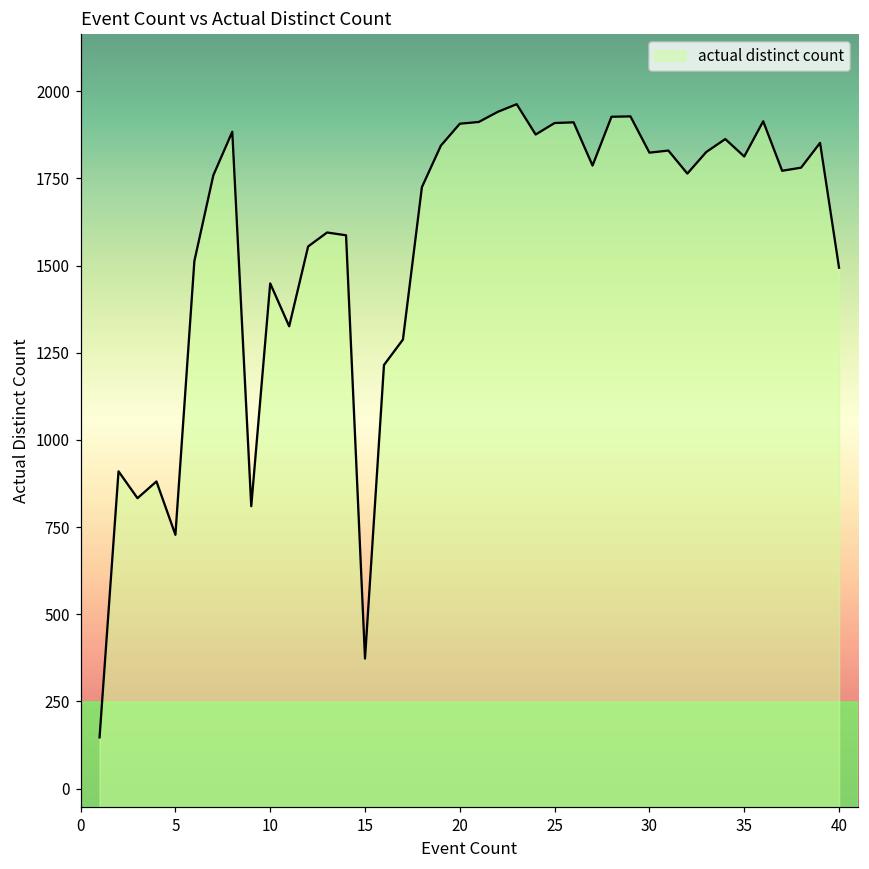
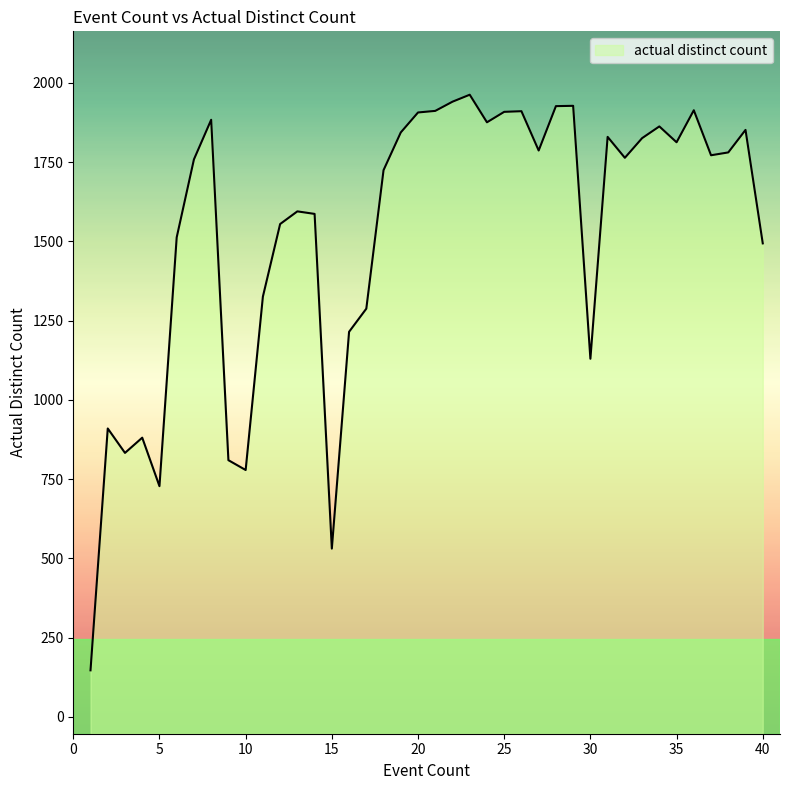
  {
    "5": 730,
-   "10": 1450,
-   "15": 370,
+   "10": 780,
+   "15": 530,
    "20": 1910,
    "25": 1910,
-   "30": 1820,
+   "30": 1130,
    "35": 1810,
    "40": 1490
  }
